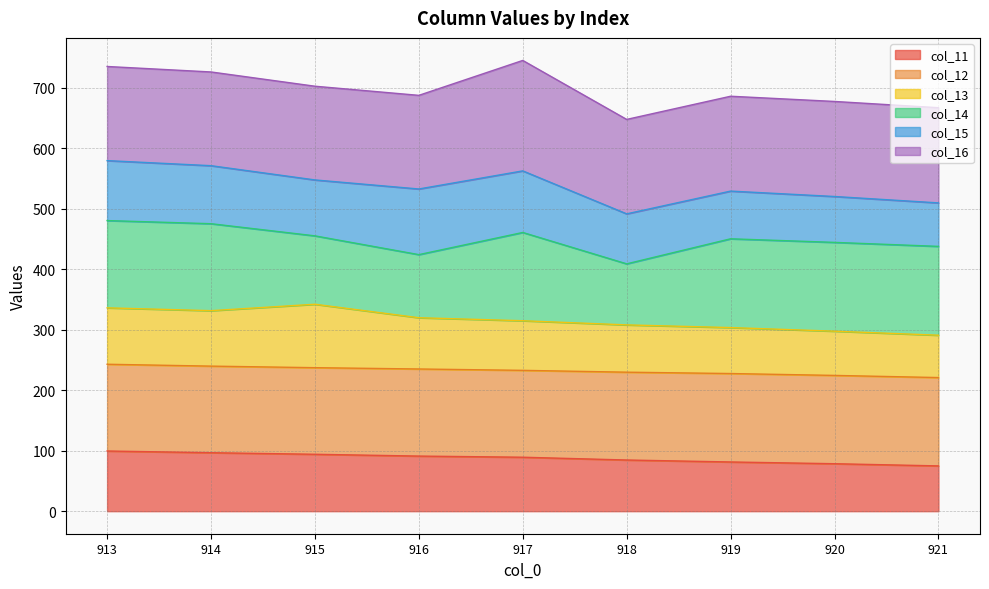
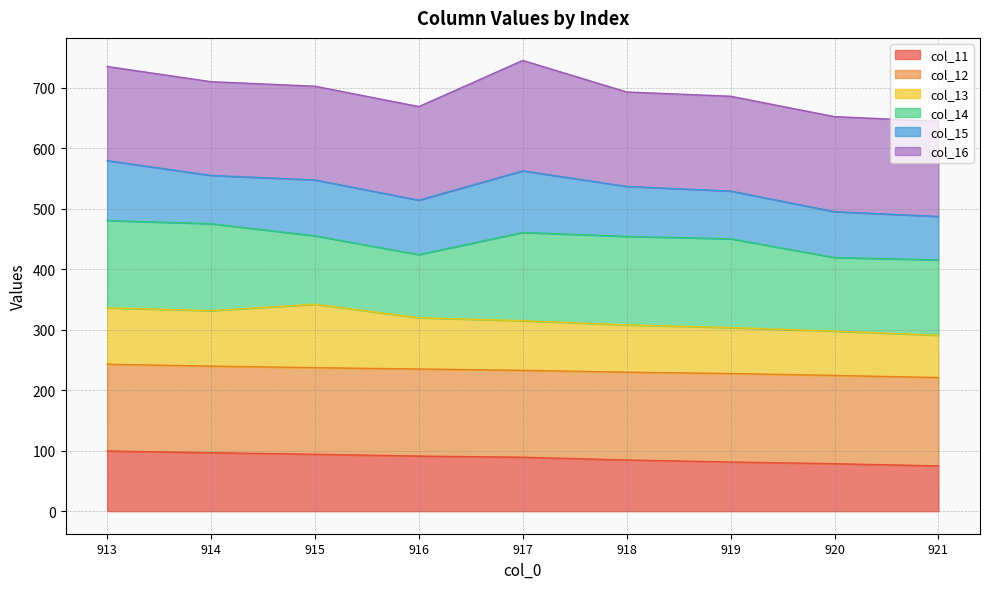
  {
    "col_13": {
      "913": 90,
      "914": 90,
      "915": 100,
      "916": 80,
      "917": 80,
      "918": 80,
      "919": 80,
      "920": 70,
      "921": 70
    },
    "col_14": {
      "913": 140,
      "914": 140,
      "915": 110,
      "916": 100,
      "917": 150,
-     "918": 100,
+     "918": 150,
      "919": 150,
-     "920": 150,
-     "921": 150
+     "920": 120,
+     "921": 120
    },
    "col_15": {
      "913": 100,
-     "914": 100,
+     "914": 80,
      "915": 90,
-     "916": 110,
+     "916": 90,
      "917": 100,
      "918": 80,
      "919": 80,
      "920": 80,
      "921": 70
    },
    "col_16": {
      "913": 160,
      "914": 160,
      "915": 150,
      "916": 150,
      "917": 180,
      "918": 160,
      "919": 160,
      "920": 160
    }
  }
